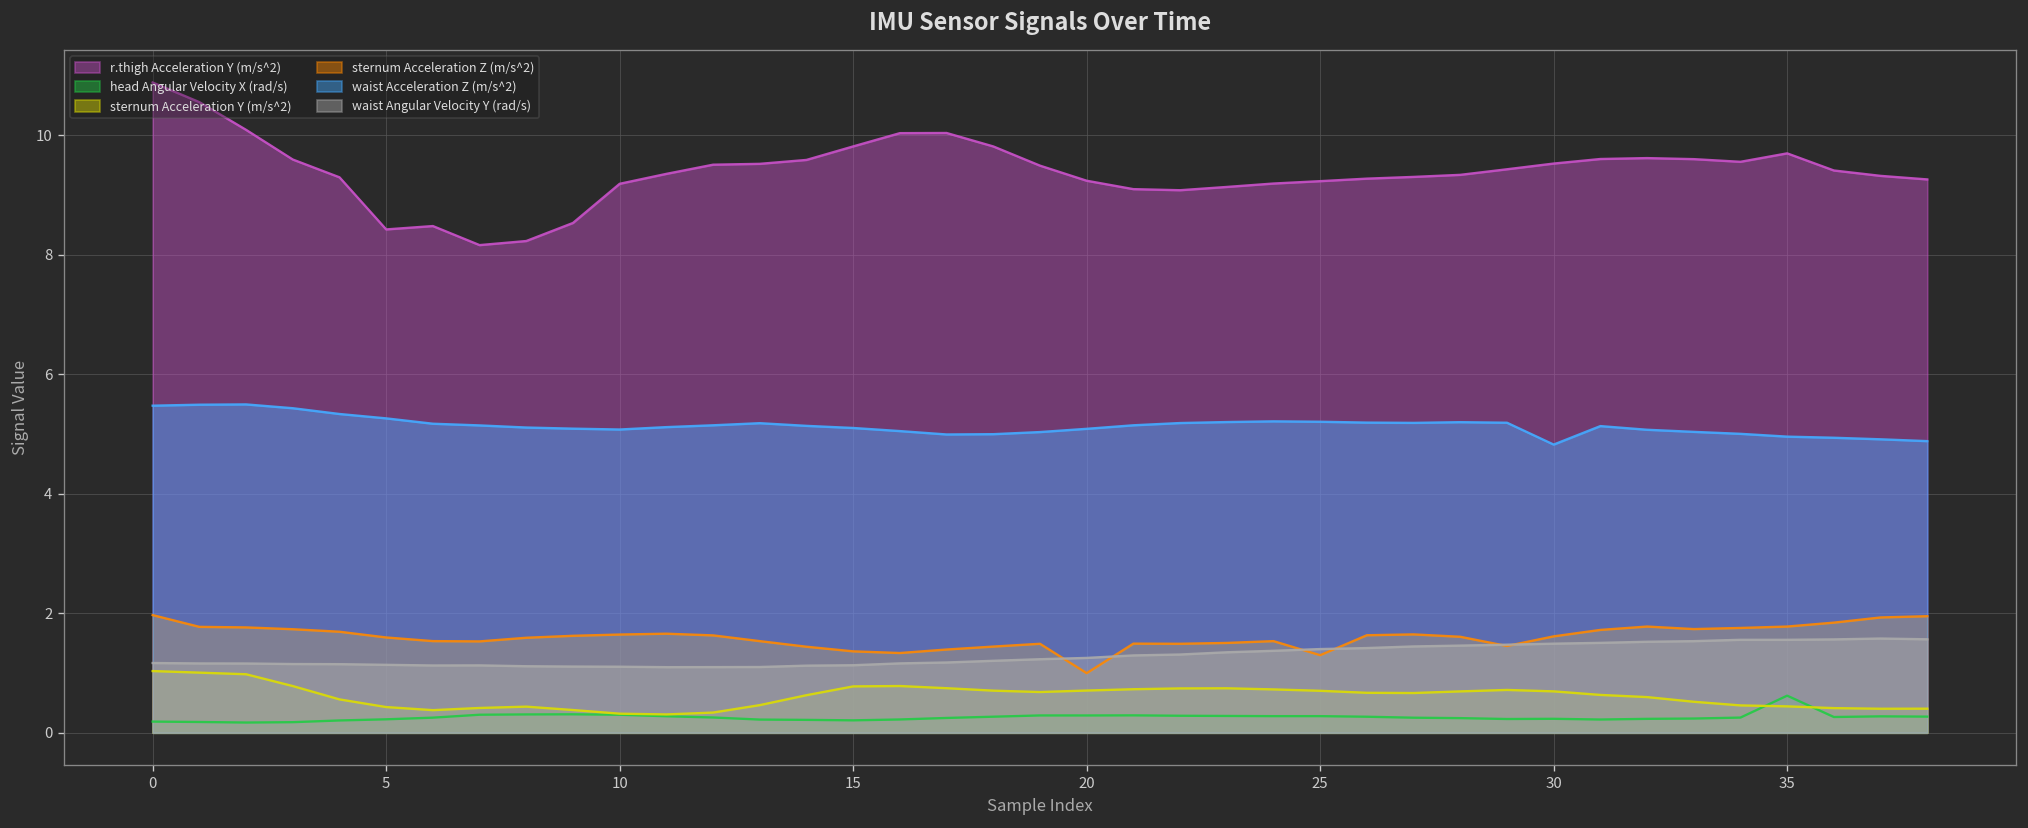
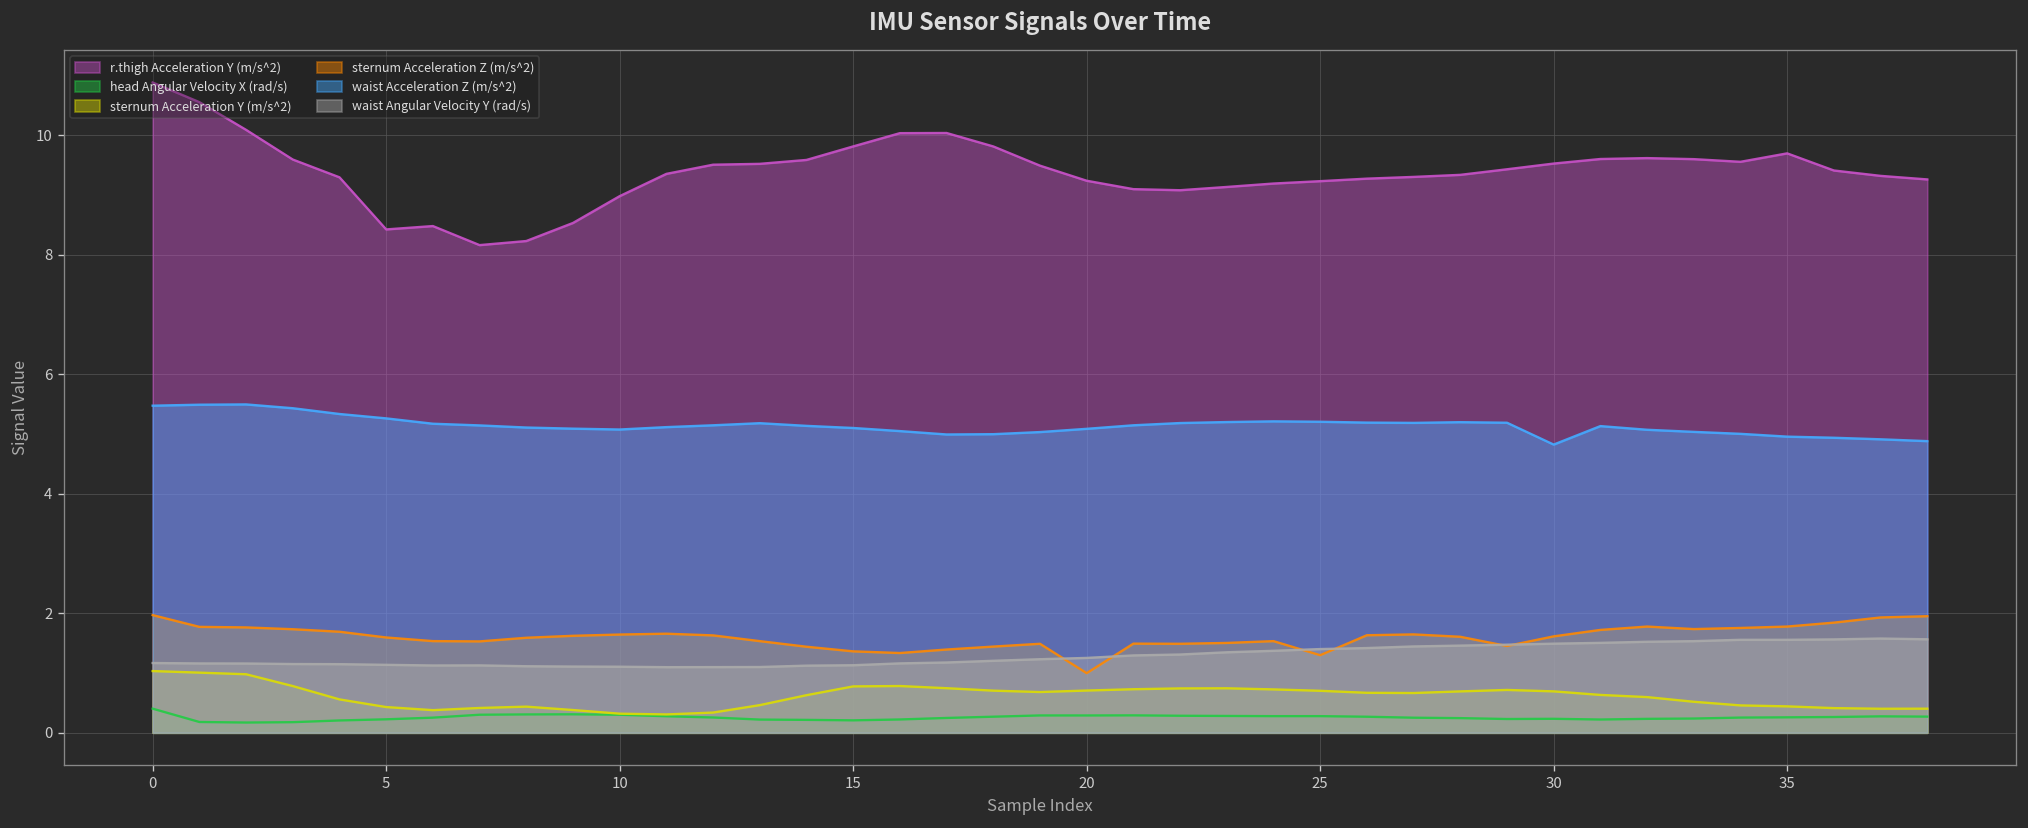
  {
    "r.thigh Acceleration Y (m/s^2)": {
      "5": 8.4,
-     "10": 9.2,
+     "10": 9.0,
      "15": 9.8,
      "20": 9.2,
      "25": 9.2,
      "30": 9.5,
      "35": 9.7
    },
    "head Angular Velocity X (rad/s)": {
-     "0": 0.2,
+     "0": 0.4,
      "5": 0.2,
      "15": 0.2,
      "20": 0.3,
      "25": 0.3,
      "30": 0.2,
-     "35": 0.6
+     "35": 0.3
    },
    "sternum Acceleration Y (m/s^2)": {
      "0": 1.0,
      "5": 0.4,
      "15": 0.8,
      "20": 0.7,
      "25": 0.7,
      "30": 0.7,
      "35": 0.4
    },
    "sternum Acceleration Z (m/s^2)": {
      "0": 2.0,
      "5": 1.6,
      "10": 1.6,
      "15": 1.4,
      "20": 1.0,
      "25": 1.3,
      "30": 1.6,
      "35": 1.8
    },
    "waist Acceleration Z (m/s^2)": {
      "0": 5.5,
      "5": 5.3,
      "10": 5.1,
      "15": 5.1,
      "20": 5.1,
      "25": 5.2,
      "30": 4.8,
      "35": 5.0
    },
    "waist Angular Velocity Y (rad/s)": {
      "0": 1.2,
      "5": 1.1,
      "10": 1.1,
      "15": 1.1,
      "20": 1.3,
      "25": 1.4,
      "30": 1.5,
      "35": 1.6
    }
  }
